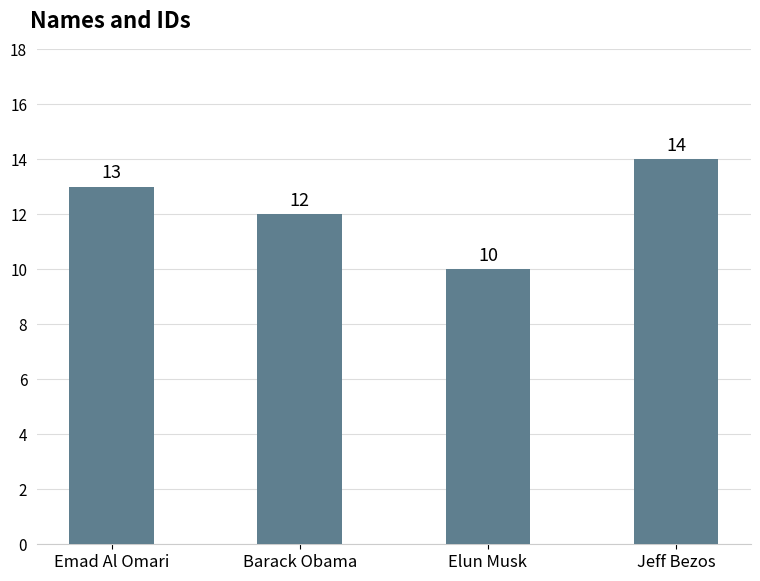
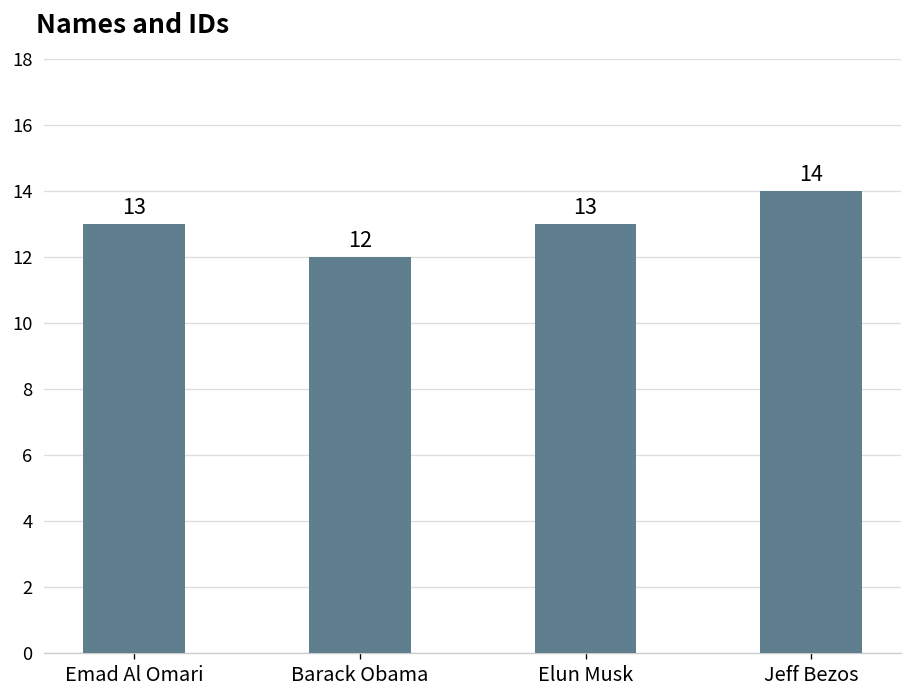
  {
    "Emad Al Omari": 13,
    "Barack Obama": 12,
-   "Elun Musk": 10,
+   "Elun Musk": 13,
    "Jeff Bezos": 14
  }
